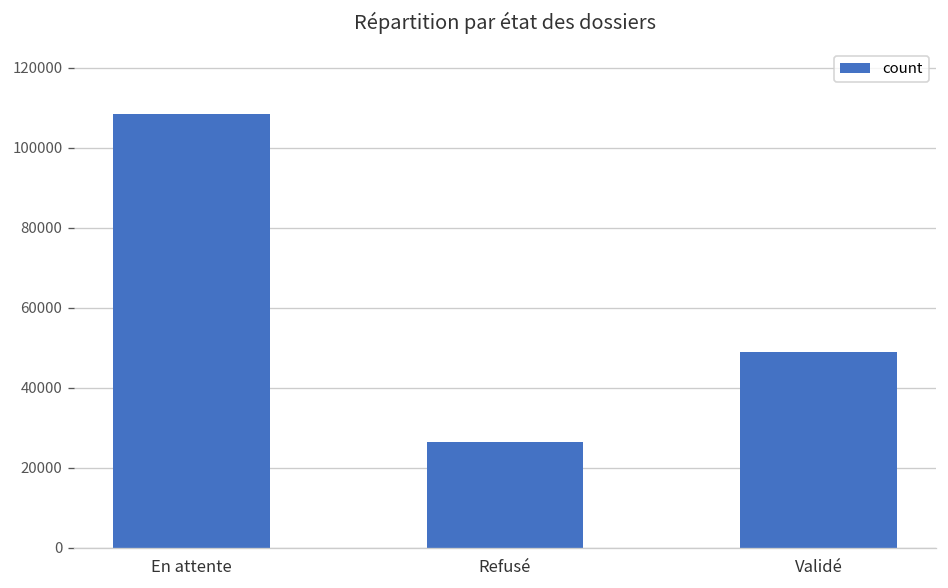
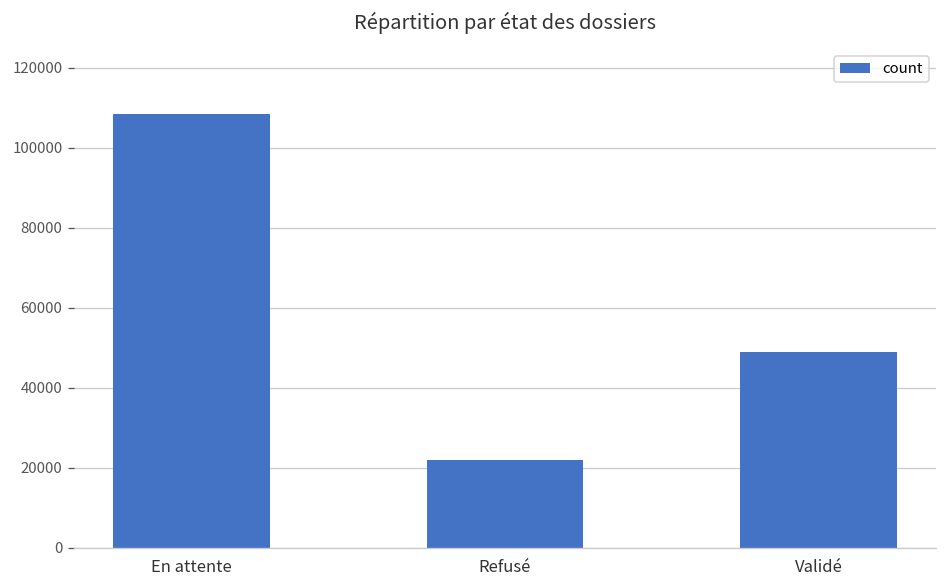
  {
    "En attente": 108000,
-   "Refusé": 26000,
+   "Refusé": 22000,
    "Validé": 49000
  }
